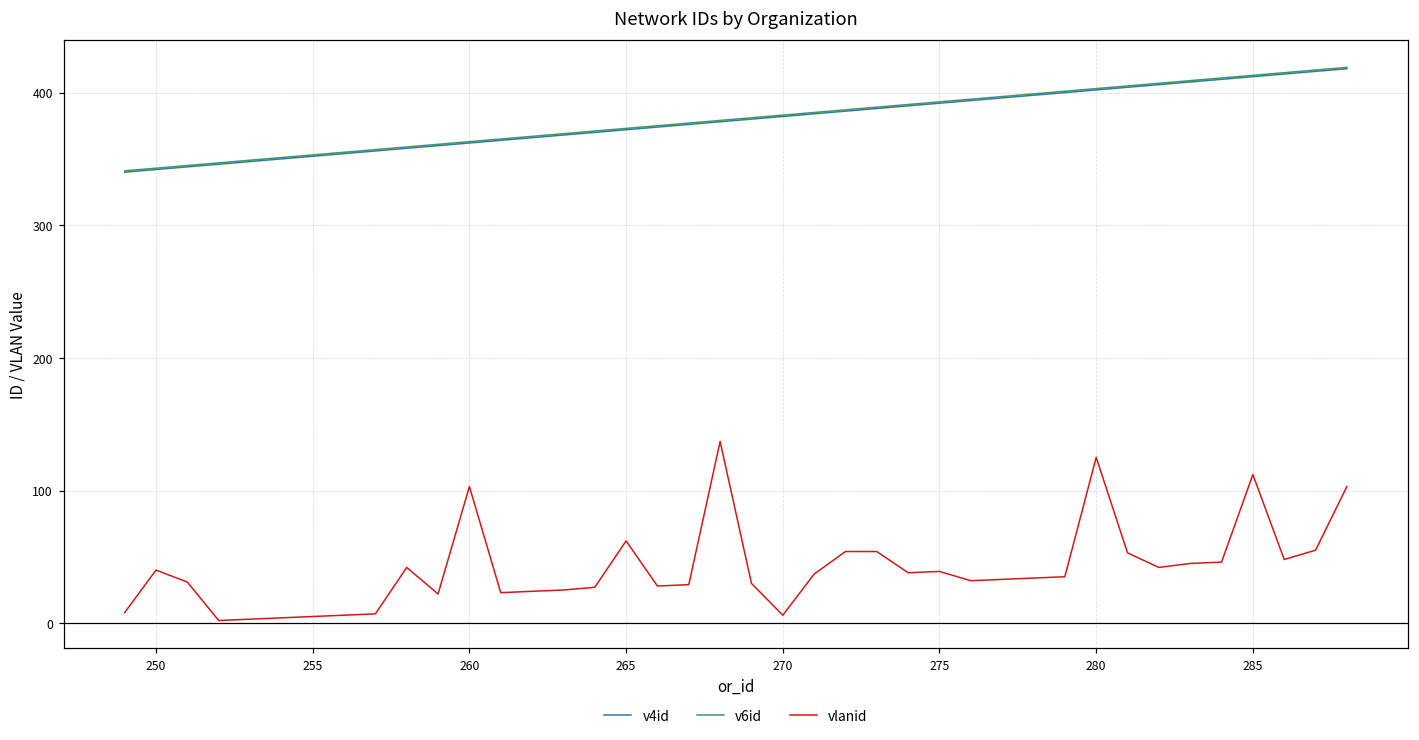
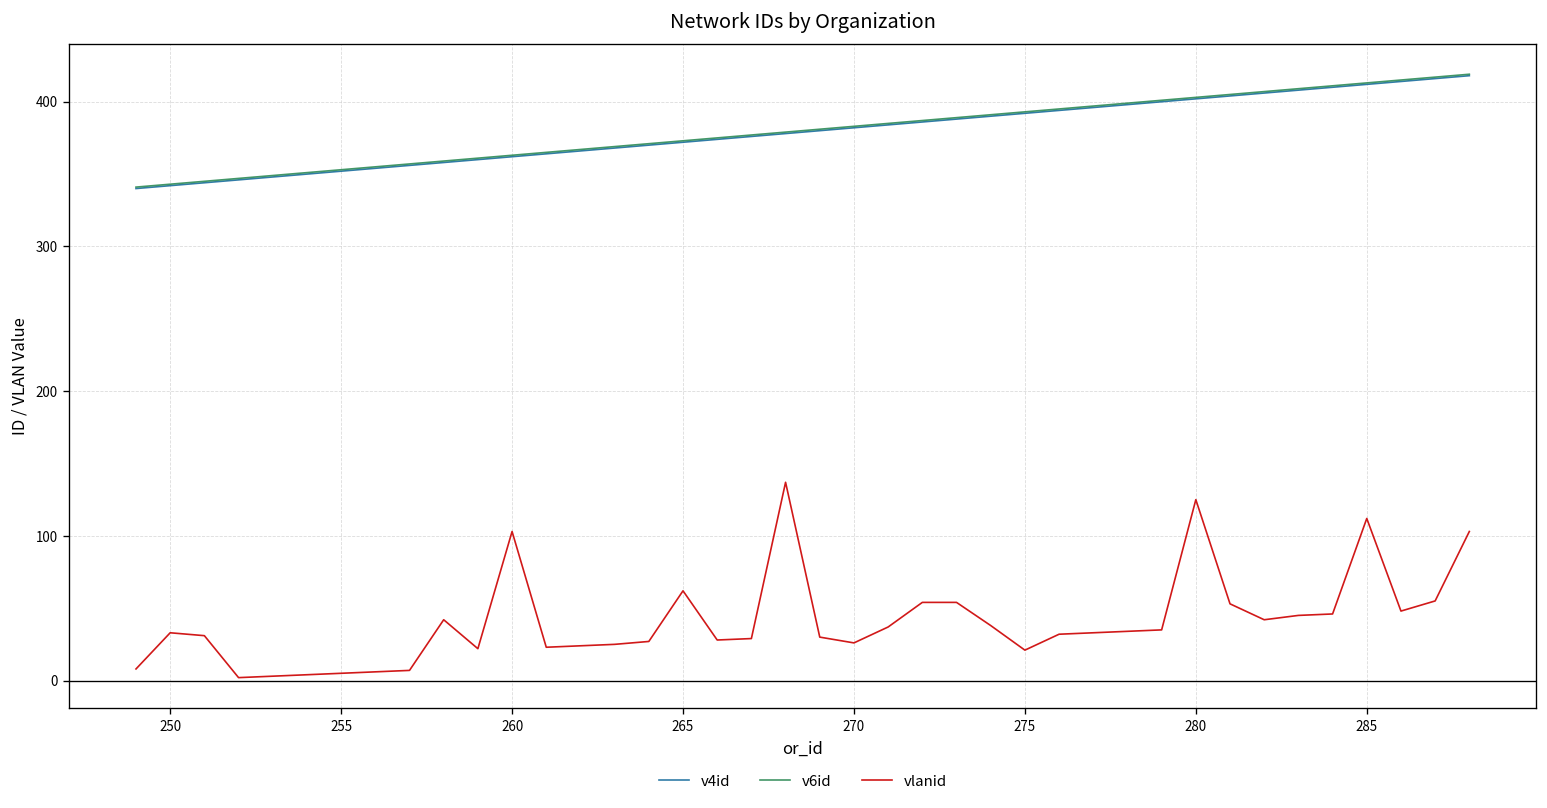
  {
    "vlanid": {
-     "250": 40,
+     "250": 33,
      "255": 5,
      "260": 103,
      "265": 62,
-     "270": 6,
-     "275": 39,
+     "270": 26,
+     "275": 21,
      "280": 125,
      "285": 112
    }
  }
